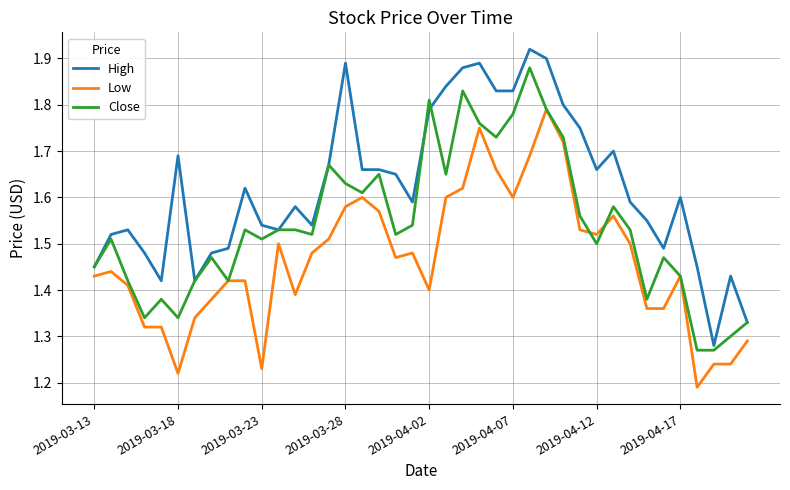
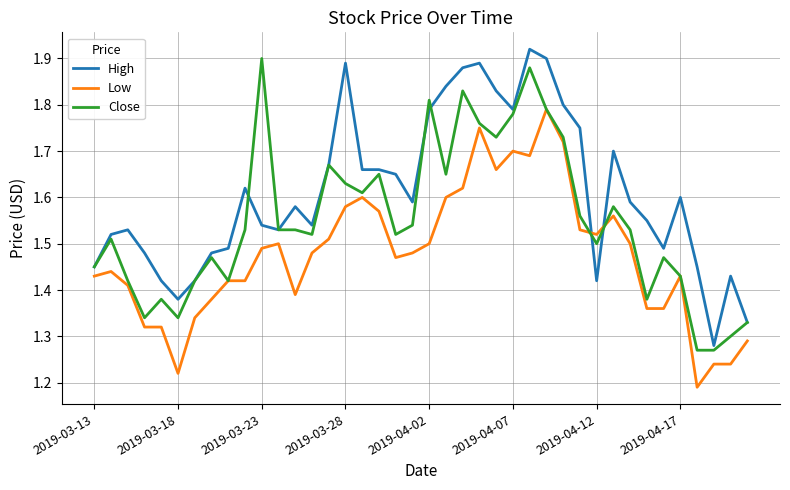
  {
    "High": {
-     "2019-03-18": 1.69,
+     "2019-03-18": 1.38,
      "2019-03-23": 1.54,
      "2019-03-28": 1.89,
      "2019-04-02": 1.79,
-     "2019-04-07": 1.83,
-     "2019-04-12": 1.66,
+     "2019-04-07": 1.79,
+     "2019-04-12": 1.42,
      "2019-04-17": 1.60
    },
    "Low": {
      "2019-03-13": 1.43,
      "2019-03-18": 1.22,
-     "2019-03-23": 1.23,
+     "2019-03-23": 1.49,
      "2019-03-28": 1.58,
-     "2019-04-02": 1.4,
-     "2019-04-07": 1.6,
+     "2019-04-02": 1.5,
+     "2019-04-07": 1.7,
      "2019-04-12": 1.52
    },
    "Close": {
      "2019-03-18": 1.34,
-     "2019-03-23": 1.51,
+     "2019-03-23": 1.90,
      "2019-03-28": 1.63,
      "2019-04-02": 1.81,
      "2019-04-07": 1.78,
      "2019-04-12": 1.50
    }
  }
